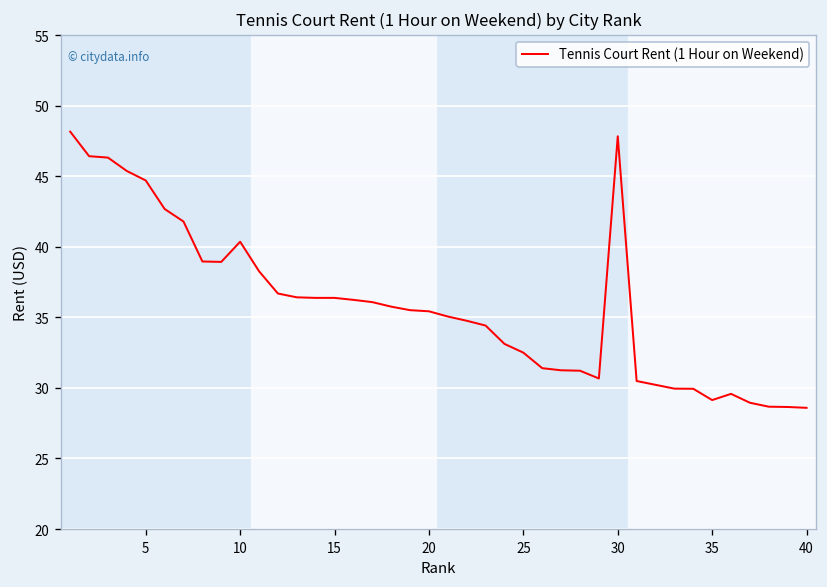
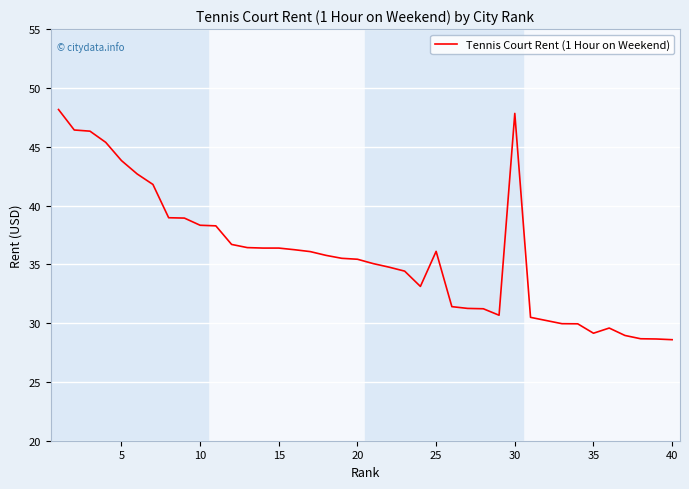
  {
-   "5": 44.7,
-   "10": 40.4,
+   "5": 43.8,
+   "10": 38.3,
    "15": 36.4,
    "20": 35.4,
-   "25": 32.5,
+   "25": 36.1,
    "30": 47.8,
    "35": 29.1,
    "40": 28.6
  }
